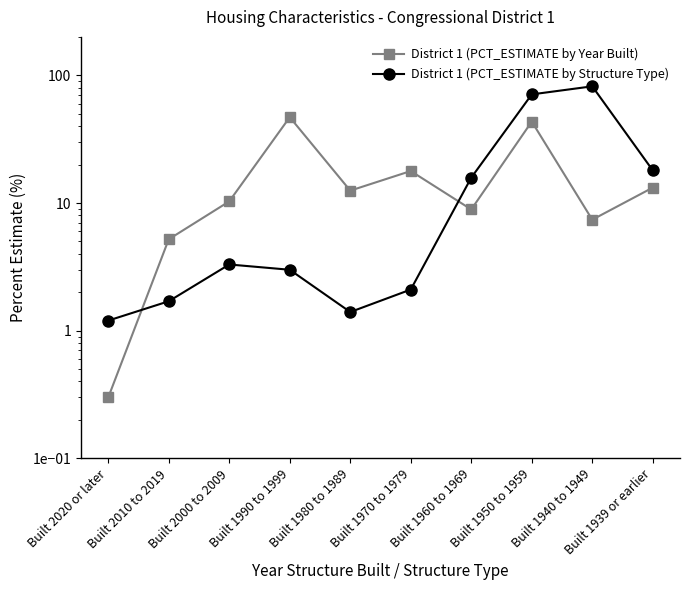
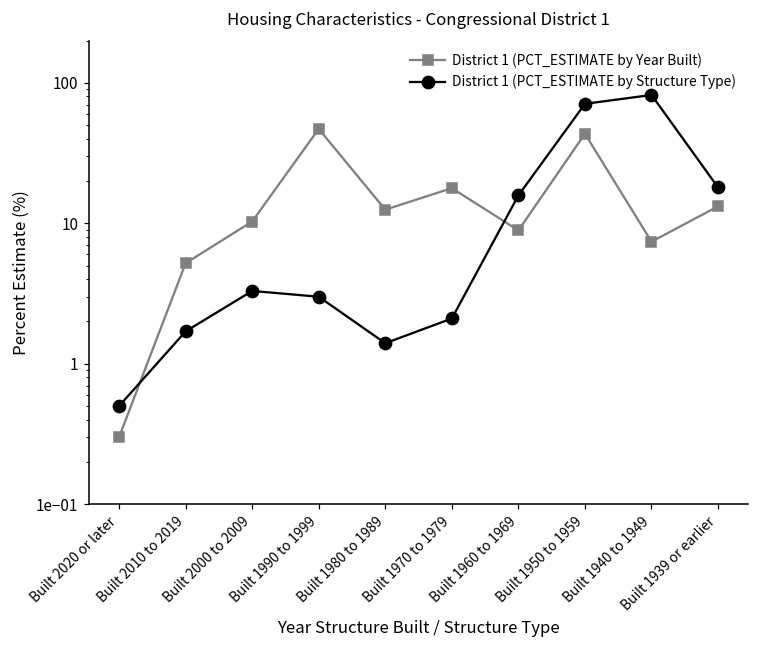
  {
    "District 1 (PCT_ESTIMATE by Year Built)": {
      "Built 2020 or later": 0.3,
      "Built 2010 to 2019": 5.2,
      "Built 2000 to 2009": 10,
      "Built 1990 to 1999": 47,
      "Built 1980 to 1989": 13,
      "Built 1970 to 1979": 18,
      "Built 1960 to 1969": 9,
      "Built 1950 to 1959": 43,
      "Built 1940 to 1949": 7,
      "Built 1939 or earlier": 13
    },
    "District 1 (PCT_ESTIMATE by Structure Type)": {
-     "Built 2020 or later": 1.2,
+     "Built 2020 or later": 0.5,
      "Built 2010 to 2019": 1.7,
      "Built 2000 to 2009": 3.3,
      "Built 1990 to 1999": 3.0,
      "Built 1980 to 1989": 1.4,
      "Built 1970 to 1979": 2.1,
      "Built 1960 to 1969": 16,
      "Built 1950 to 1959": 70,
      "Built 1940 to 1949": 80,
      "Built 1939 or earlier": 18
    }
  }
